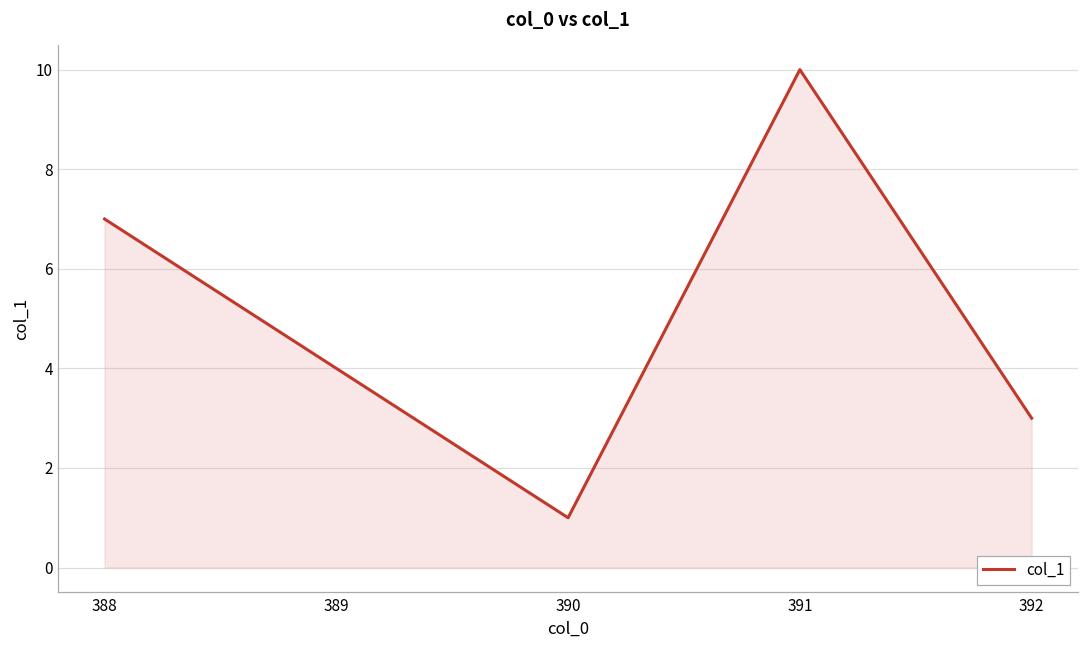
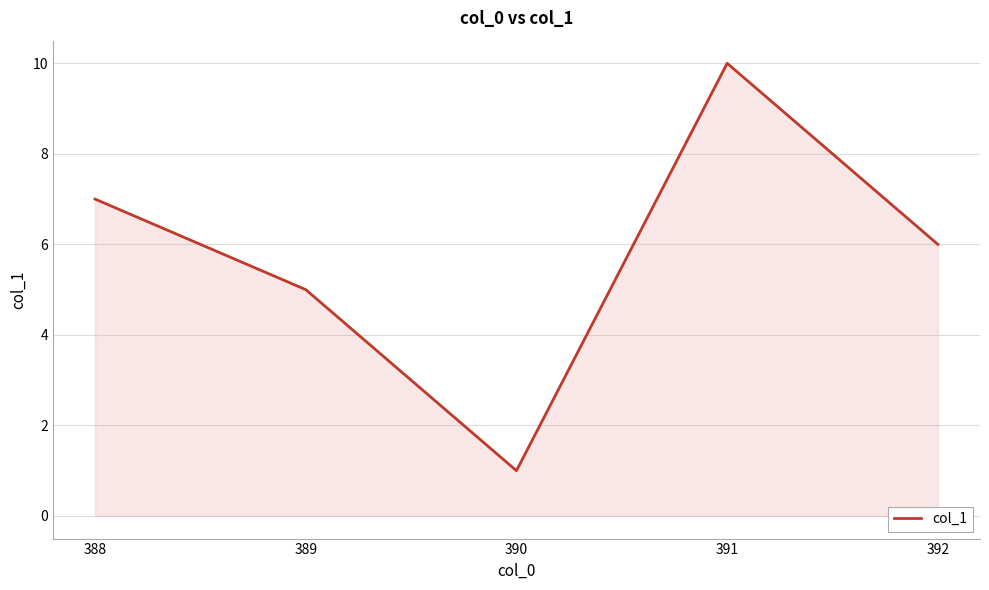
  {
    "388": 7,
-   "389": 4,
+   "389": 5,
    "390": 1,
    "391": 10,
-   "392": 3
+   "392": 6
  }
